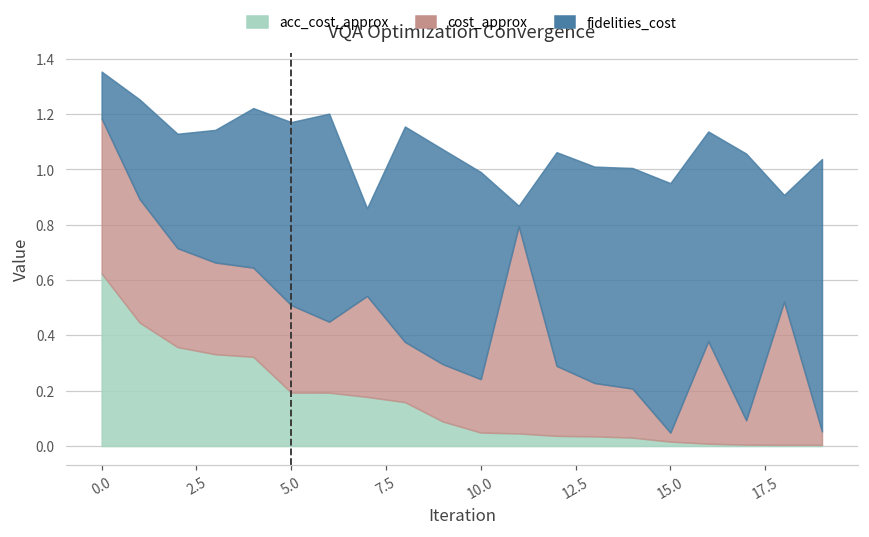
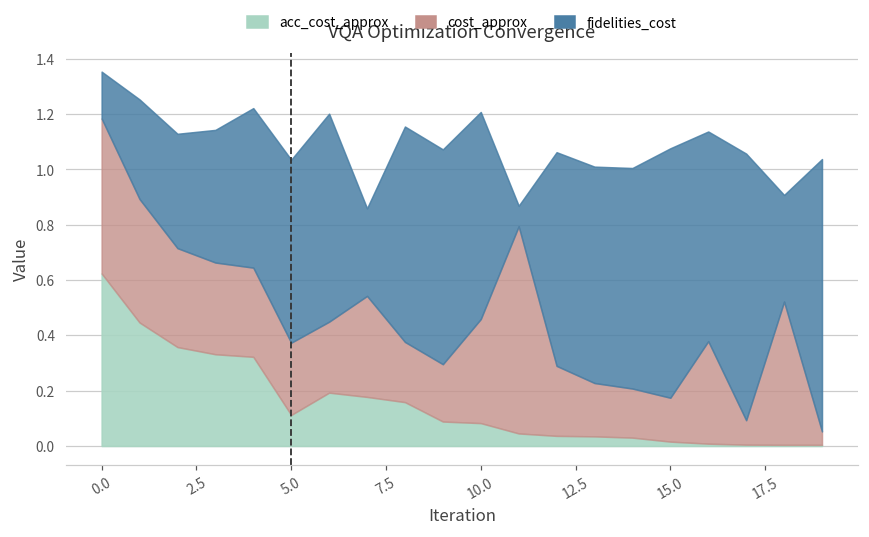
  {
    "acc_cost_approx": {
      "0.0": 0.62,
-     "5.0": 0.19,
-     "10.0": 0.05,
+     "5.0": 0.11,
+     "10.0": 0.08,
      "15.0": 0.02
    },
    "cost_approx": {
      "0.0": 0.56,
-     "5.0": 0.32,
-     "10.0": 0.19,
-     "15.0": 0.03
+     "5.0": 0.26,
+     "10.0": 0.38,
+     "15.0": 0.16
    },
    "fidelities_cost": {
      "0.0": 0.17,
      "5.0": 0.66,
      "10.0": 0.75,
      "15.0": 0.90
    }
  }
